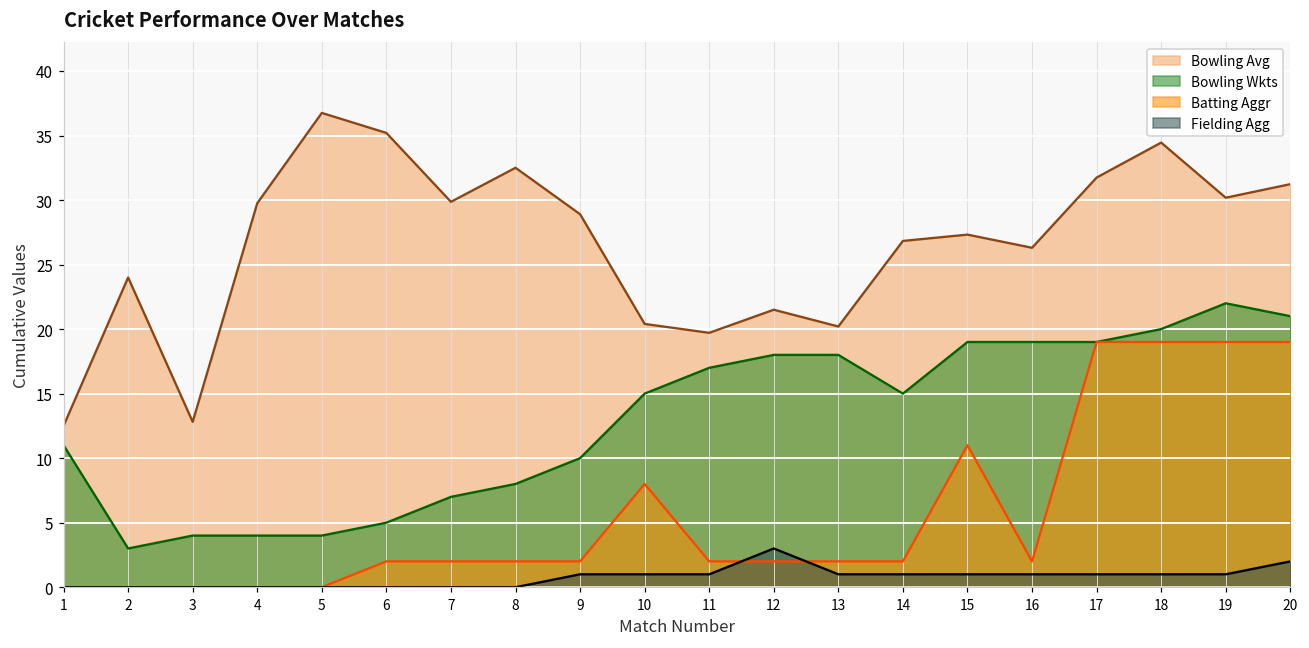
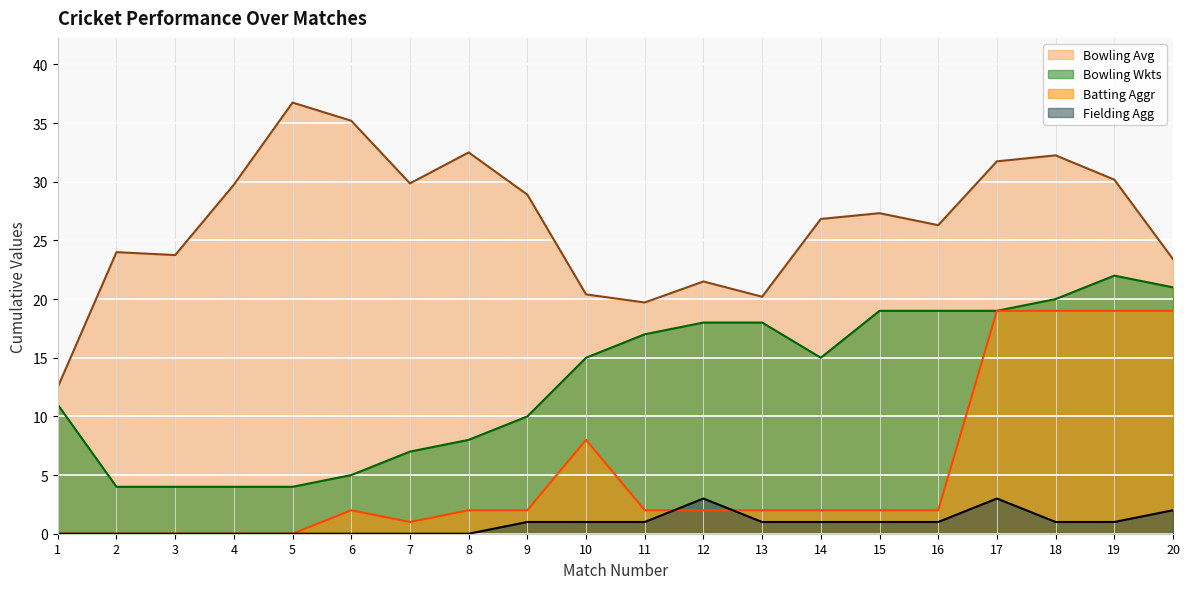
  {
    "Bowling Avg": {
      "1": 12.5,
      "2": 24.0,
-     "3": 12.8,
+     "3": 23.8,
      "4": 29.8,
      "5": 36.8,
      "6": 35.2,
      "7": 29.9,
      "8": 32.5,
      "9": 28.9,
      "10": 20.4,
      "11": 19.7,
      "12": 21.5,
      "13": 20.2,
      "14": 26.8,
      "15": 27.3,
      "16": 26.3,
      "17": 31.7,
-     "18": 34.5,
+     "18": 32.3,
      "19": 30.2,
-     "20": 31.2
+     "20": 23.4
    },
    "Bowling Wkts": {
      "1": 11,
-     "2": 3,
+     "2": 4,
      "3": 4,
      "4": 4,
      "5": 4,
      "6": 5,
      "7": 7,
      "8": 8,
      "9": 10,
      "10": 15,
      "11": 17,
      "12": 18,
      "13": 18,
      "14": 15,
      "15": 19,
      "16": 19,
      "18": 20,
      "19": 22,
      "20": 21
    },
    "Batting Aggr": {
      "6": 2,
-     "7": 2,
+     "7": 1,
      "8": 2,
      "9": 2,
      "10": 8,
      "11": 2,
      "12": 2,
      "13": 2,
      "14": 2,
-     "15": 11,
+     "15": 2,
      "16": 2,
      "18": 19,
      "19": 19,
      "20": 19
    },
    "Fielding Agg": {
      "6": 0,
      "7": 0,
      "8": 0,
      "9": 1,
      "10": 1,
      "11": 1,
      "12": 3,
      "13": 1,
      "14": 1,
      "15": 1,
      "16": 1,
-     "17": 1,
+     "17": 3,
      "18": 1,
      "19": 1,
      "20": 2
    }
  }
